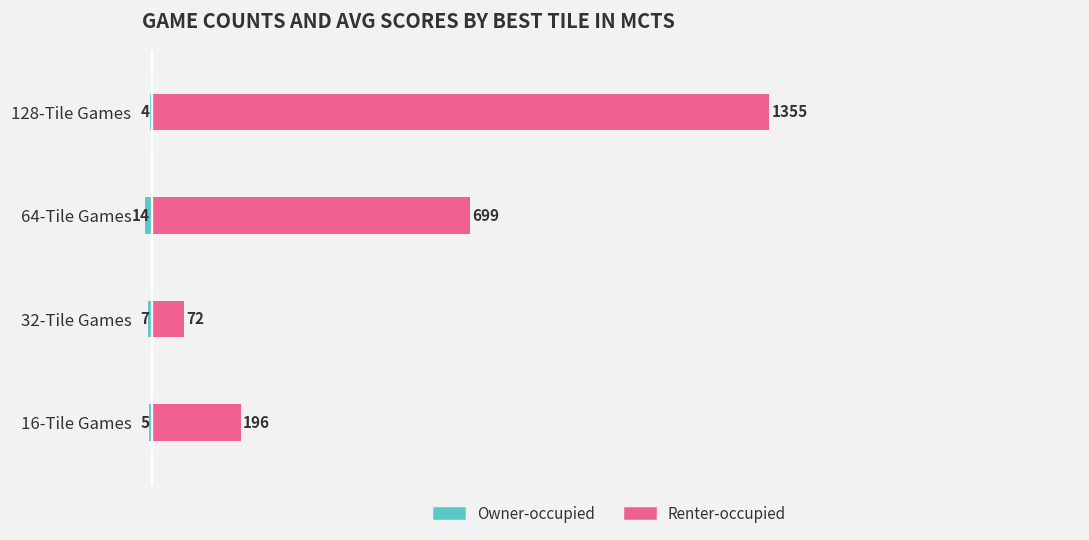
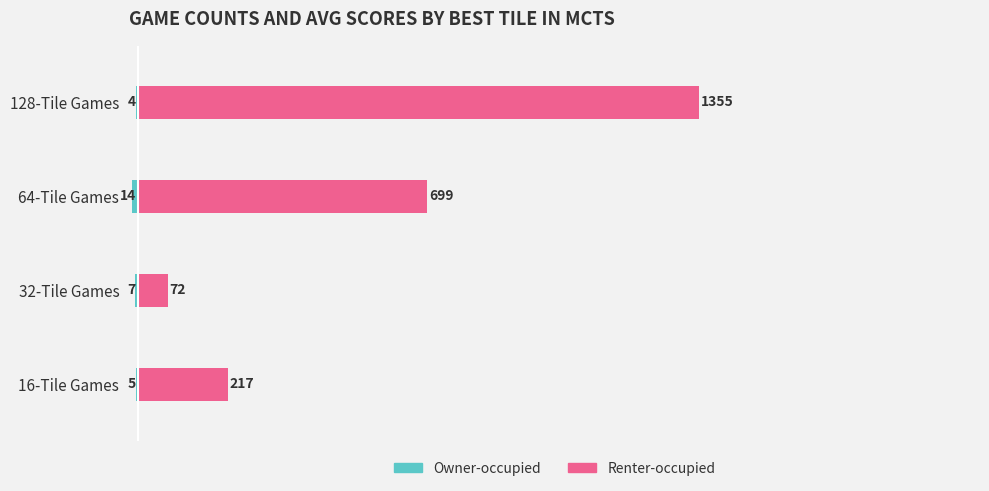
  {
    "Renter-occupied": {
      "128-Tile Games": 1355,
      "64-Tile Games": 699,
      "32-Tile Games": 72,
-     "16-Tile Games": 196
+     "16-Tile Games": 217
    }
  }
